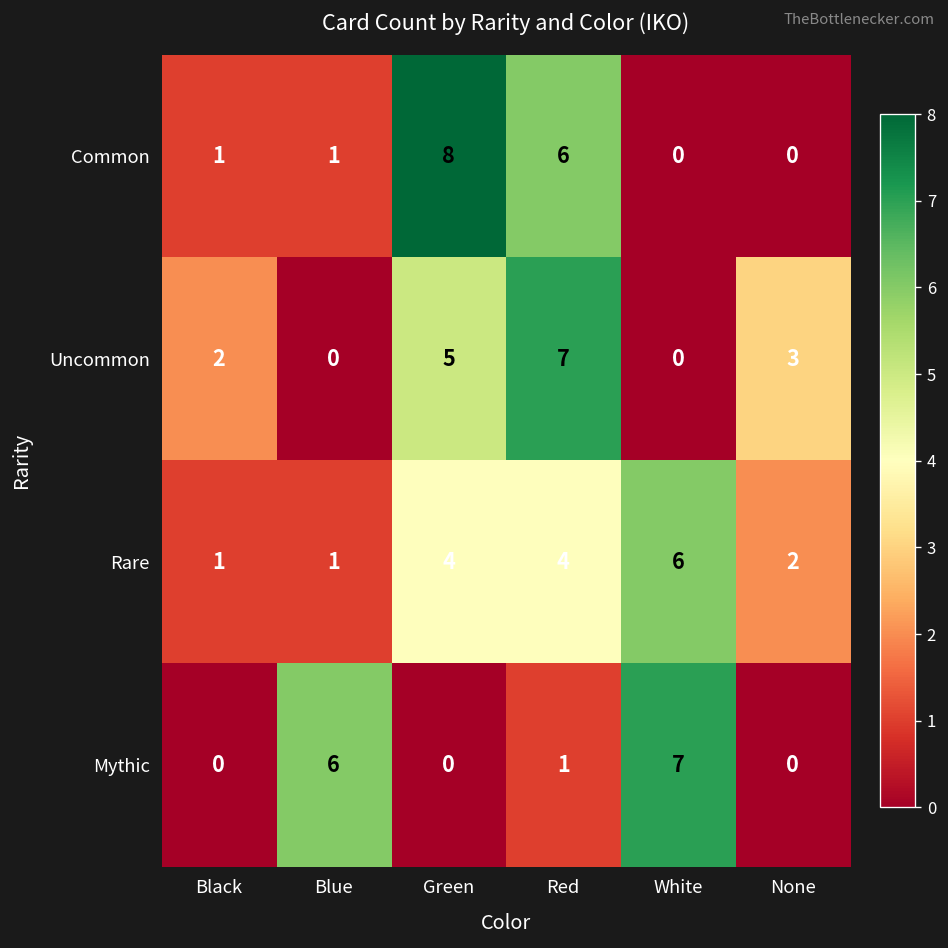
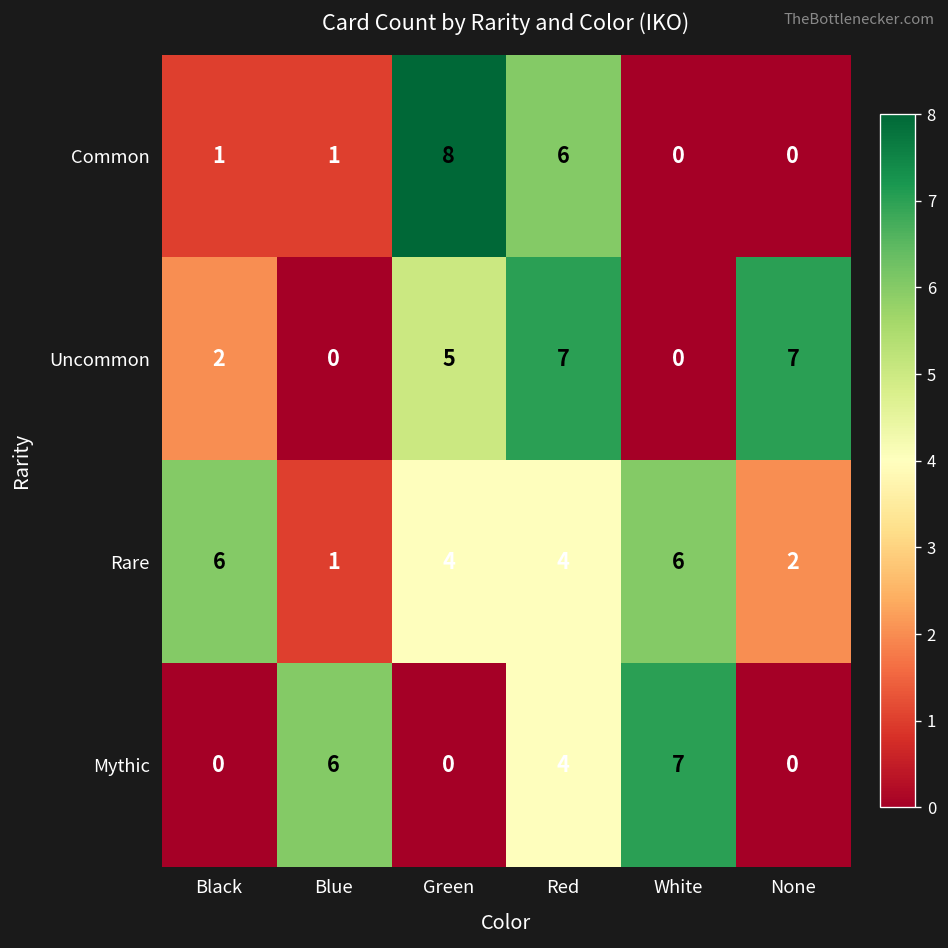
  {
    "Common": {
      "Black": 1,
      "Blue": 1,
      "Green": 8,
      "Red": 6,
      "White": 0,
      "None": 0
    },
    "Uncommon": {
      "Black": 2,
      "Blue": 0,
      "Green": 5,
      "Red": 7,
      "White": 0,
-     "None": 3
+     "None": 7
    },
    "Rare": {
-     "Black": 1,
+     "Black": 6,
      "Blue": 1,
      "Green": 4,
      "Red": 4,
      "White": 6,
      "None": 2
    },
    "Mythic": {
      "Black": 0,
      "Blue": 6,
      "Green": 0,
-     "Red": 1,
+     "Red": 4,
      "White": 7,
      "None": 0
    }
  }
